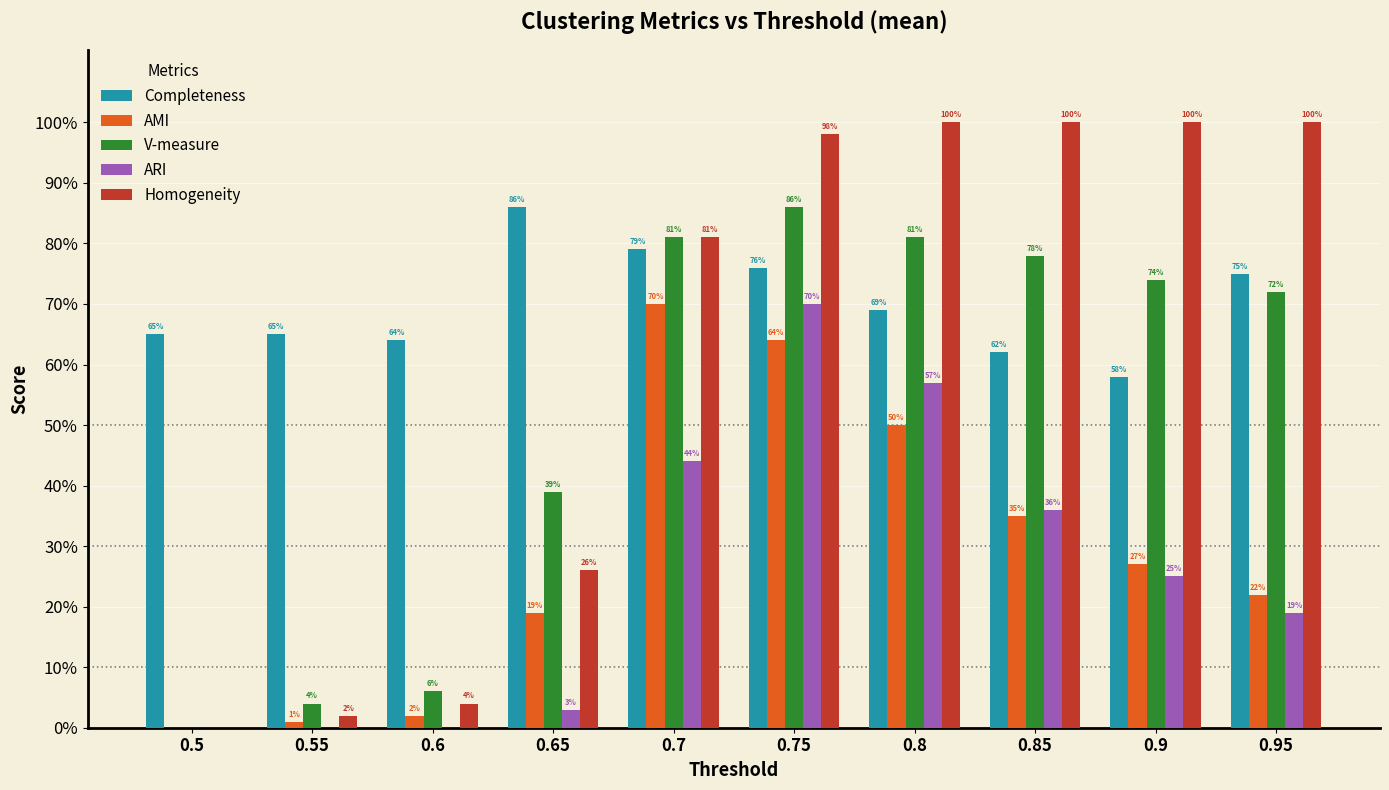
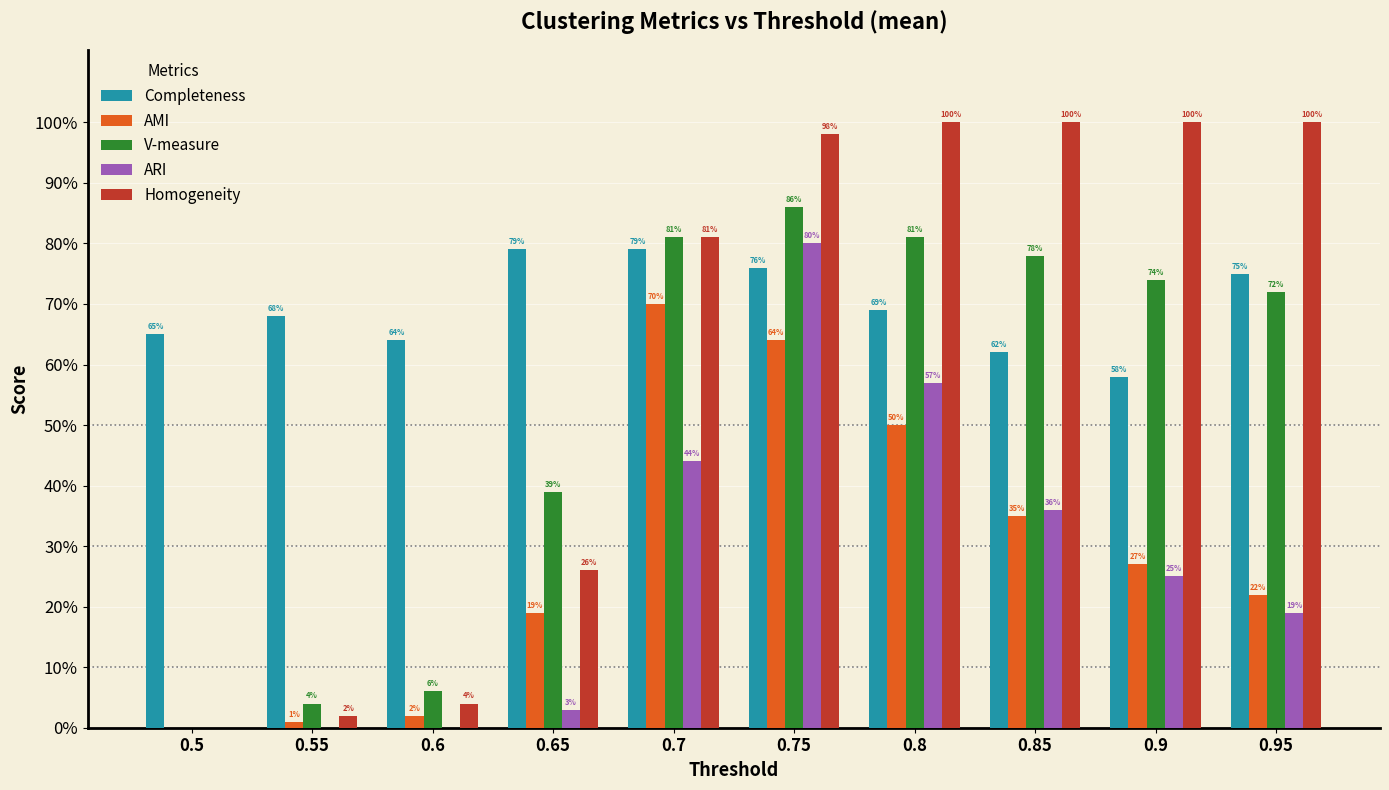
  {
    "Completeness": {
      "0.5": "65%",
-     "0.55": "65%",
+     "0.55": "68%",
      "0.6": "64%",
-     "0.65": "86%",
+     "0.65": "79%",
      "0.7": "79%",
      "0.75": "76%",
      "0.8": "69%",
      "0.85": "62%",
      "0.9": "58%",
      "0.95": "75%"
    },
    "V-measure": {
      "0.55": "4%",
      "0.6": "6%",
      "0.65": "39%",
      "0.7": "81%",
      "0.75": "86%",
      "0.8": "81%",
      "0.85": "78%",
      "0.9": "74%",
      "0.95": "72%"
    },
    "ARI": {
      "0.65": "3%",
      "0.7": "44%",
-     "0.75": "70%",
+     "0.75": "80%",
      "0.8": "57%",
      "0.85": "36%",
      "0.9": "25%",
      "0.95": "19%"
    }
  }
